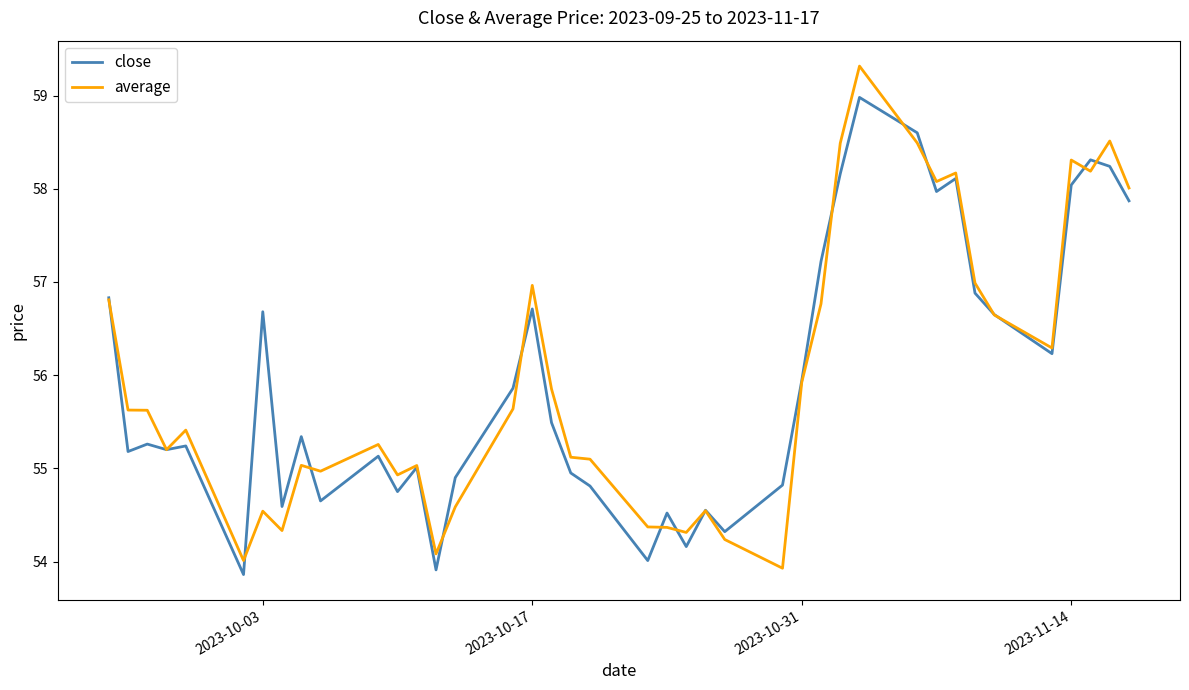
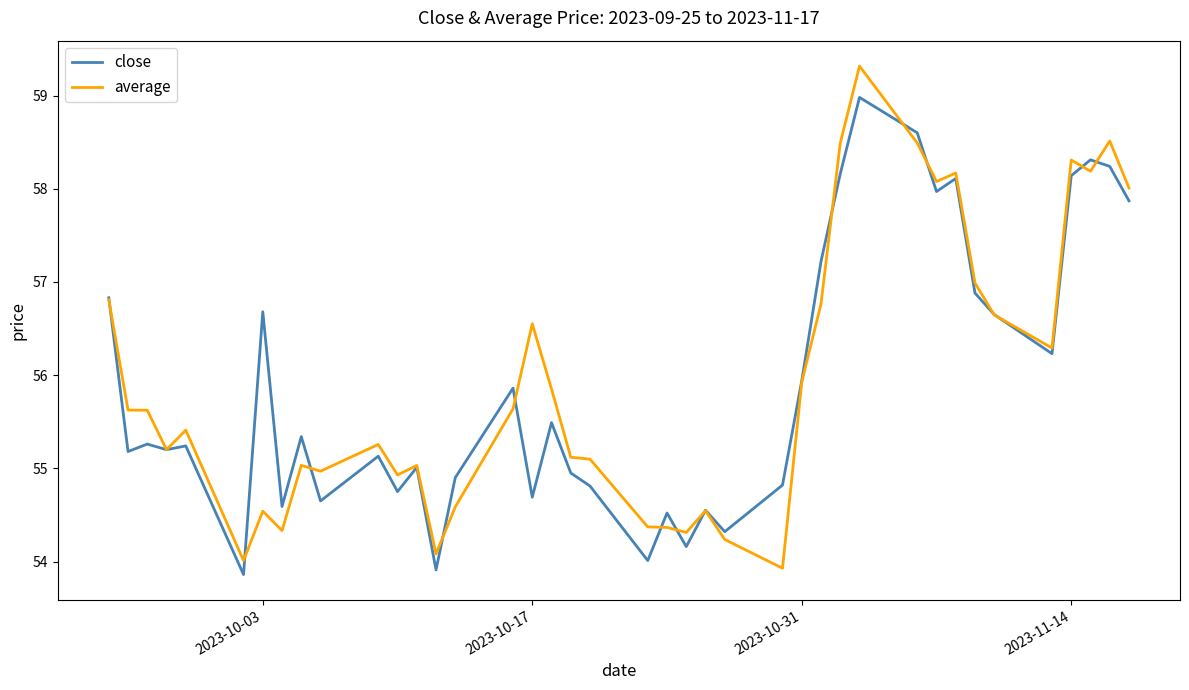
  {
    "close": {
      "2023-10-03": 56.7,
-     "2023-10-17": 56.7,
-     "2023-11-14": 58.0
+     "2023-10-17": 54.7,
+     "2023-11-14": 58.1
    },
    "average": {
      "2023-10-03": 54.5,
-     "2023-10-17": 57.0,
+     "2023-10-17": 56.6,
      "2023-11-14": 58.3
    }
  }
